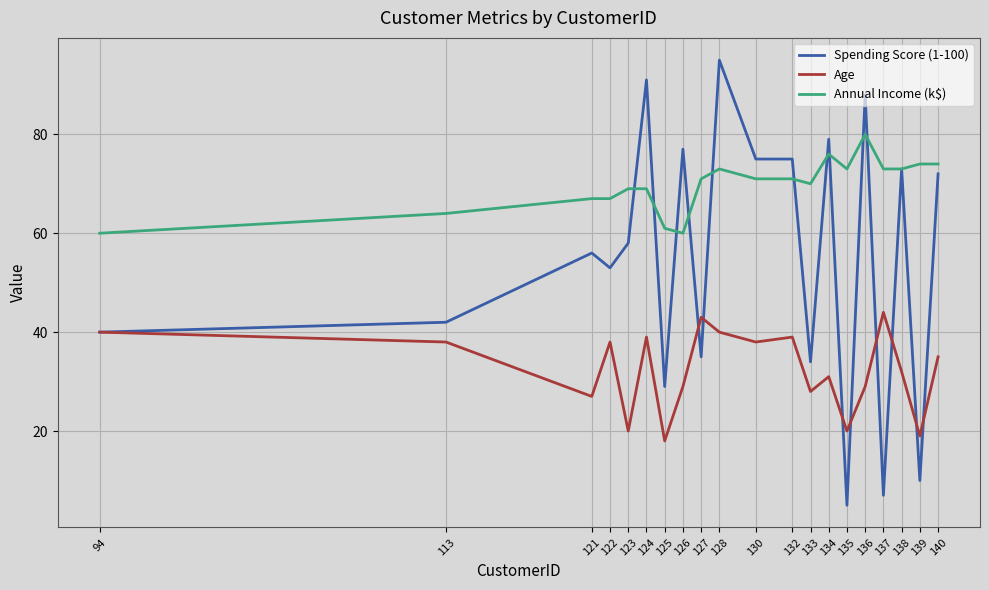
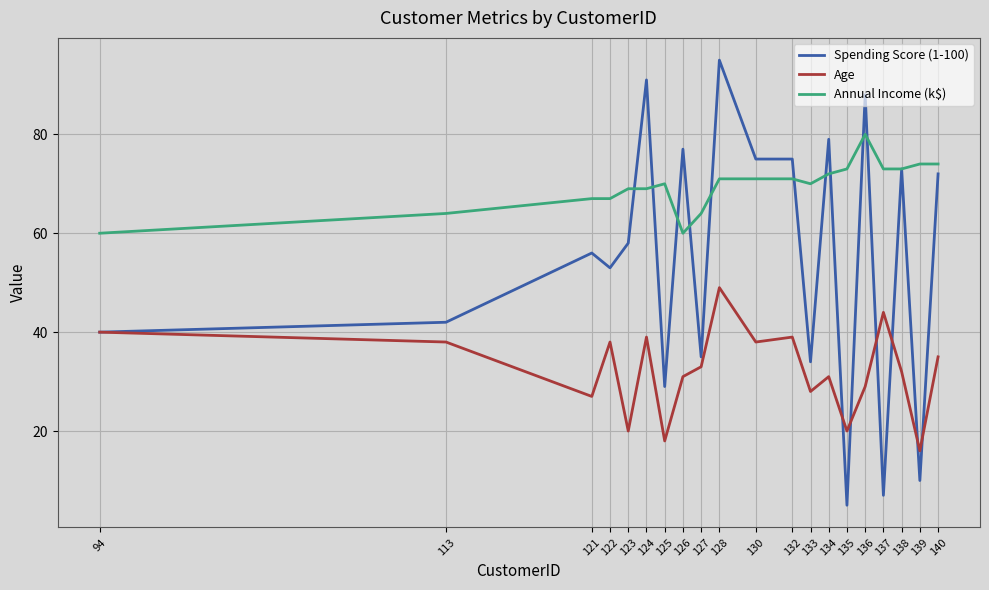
  {
    "Spending Score (1-100)": {
      "113": 42,
      "121": 56,
      "122": 53,
      "123": 58,
      "124": 91,
      "125": 29,
      "126": 77,
      "127": 35,
      "128": 95,
      "130": 75,
      "132": 75,
      "133": 34,
      "134": 79,
      "135": 5,
      "137": 7,
      "139": 10,
      "140": 72
    },
    "Age": {
      "113": 38,
      "121": 27,
      "122": 38,
      "123": 20,
      "124": 39,
      "125": 18,
-     "126": 29,
-     "127": 43,
-     "128": 40,
+     "126": 31,
+     "127": 33,
+     "128": 49,
      "130": 38,
      "132": 39,
      "133": 28,
      "134": 31,
      "135": 20,
      "136": 29,
      "137": 44,
      "138": 32,
-     "139": 19,
+     "139": 16,
      "140": 35
    },
    "Annual Income (k$)": {
      "94": 60,
      "113": 64,
      "121": 67,
      "122": 67,
      "123": 69,
      "124": 69,
-     "125": 61,
+     "125": 70,
      "126": 60,
-     "127": 71,
-     "128": 73,
+     "127": 64,
+     "128": 71,
      "130": 71,
      "132": 71,
      "133": 70,
-     "134": 76,
+     "134": 72,
      "135": 73,
      "136": 80,
      "137": 73,
      "139": 74,
      "140": 74
    }
  }
